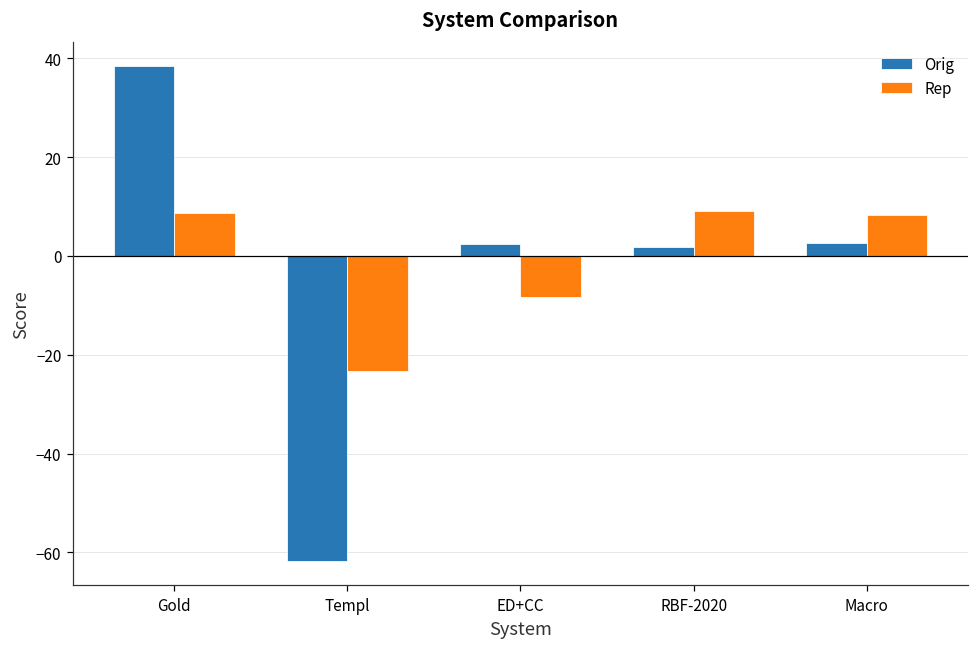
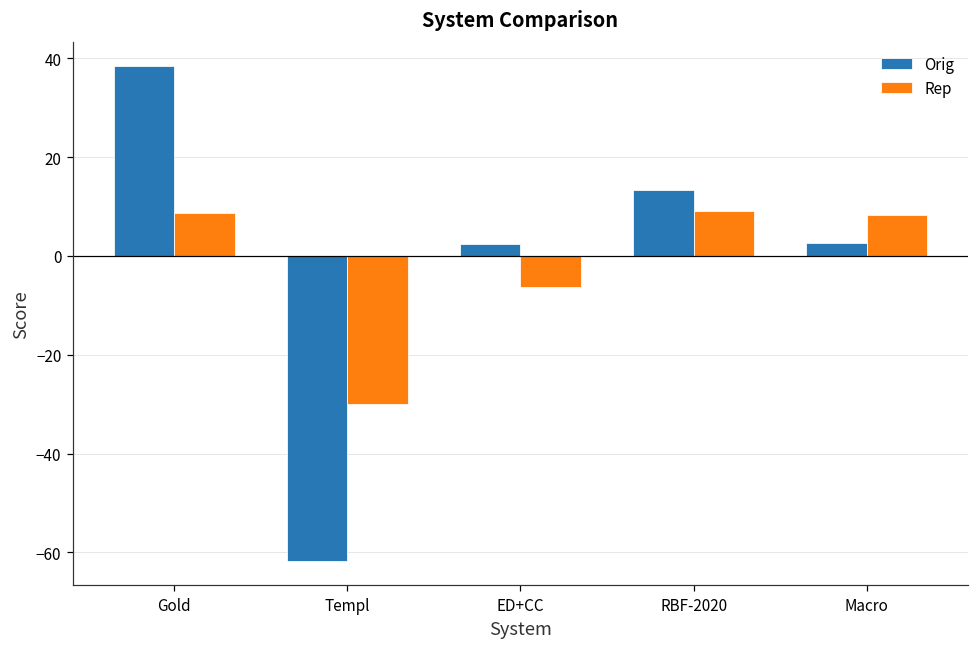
  {
    "Orig": {
      "Gold": 38,
      "Templ": -62,
      "ED+CC": 3,
-     "RBF-2020": 2,
+     "RBF-2020": 13,
      "Macro": 3
    },
    "Rep": {
      "Gold": 9,
-     "Templ": -23,
-     "ED+CC": -8,
+     "Templ": -30,
+     "ED+CC": -6,
      "RBF-2020": 9,
      "Macro": 8
    }
  }
